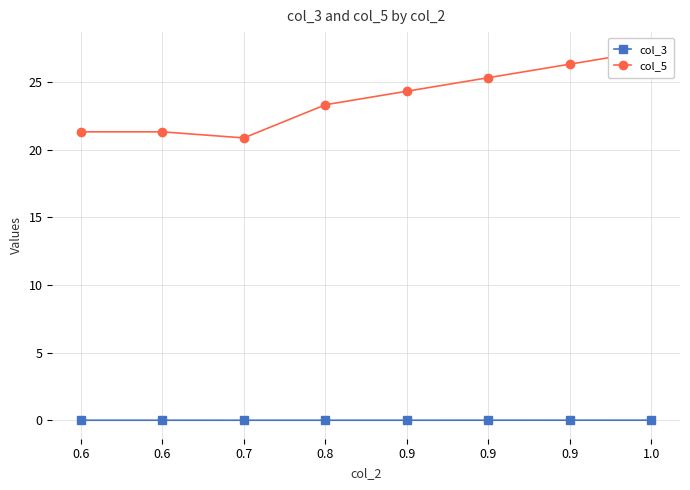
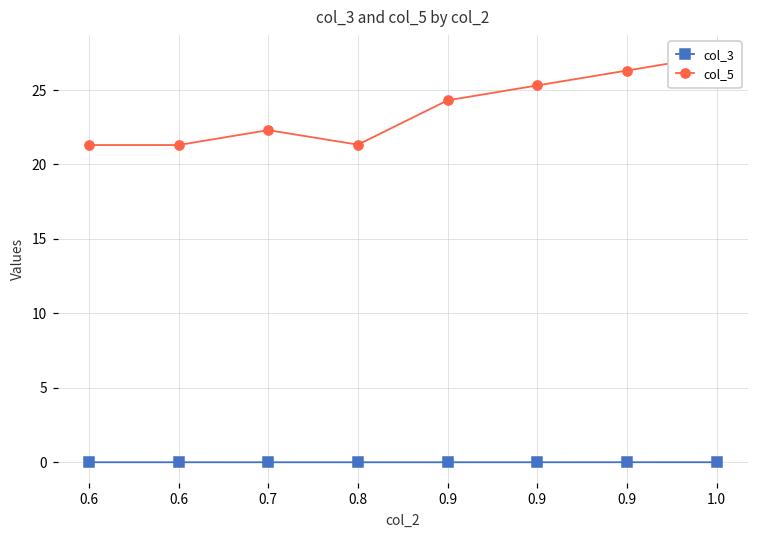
  {
    "col_3": {
      "0.7": 0.0,
      "0.8": 0.0,
      "1.0": 0.0
    },
    "col_5": {
-     "0.7": 20.9,
-     "0.8": 23.3
+     "0.7": 22.3,
+     "0.8": 21.3
    }
  }
